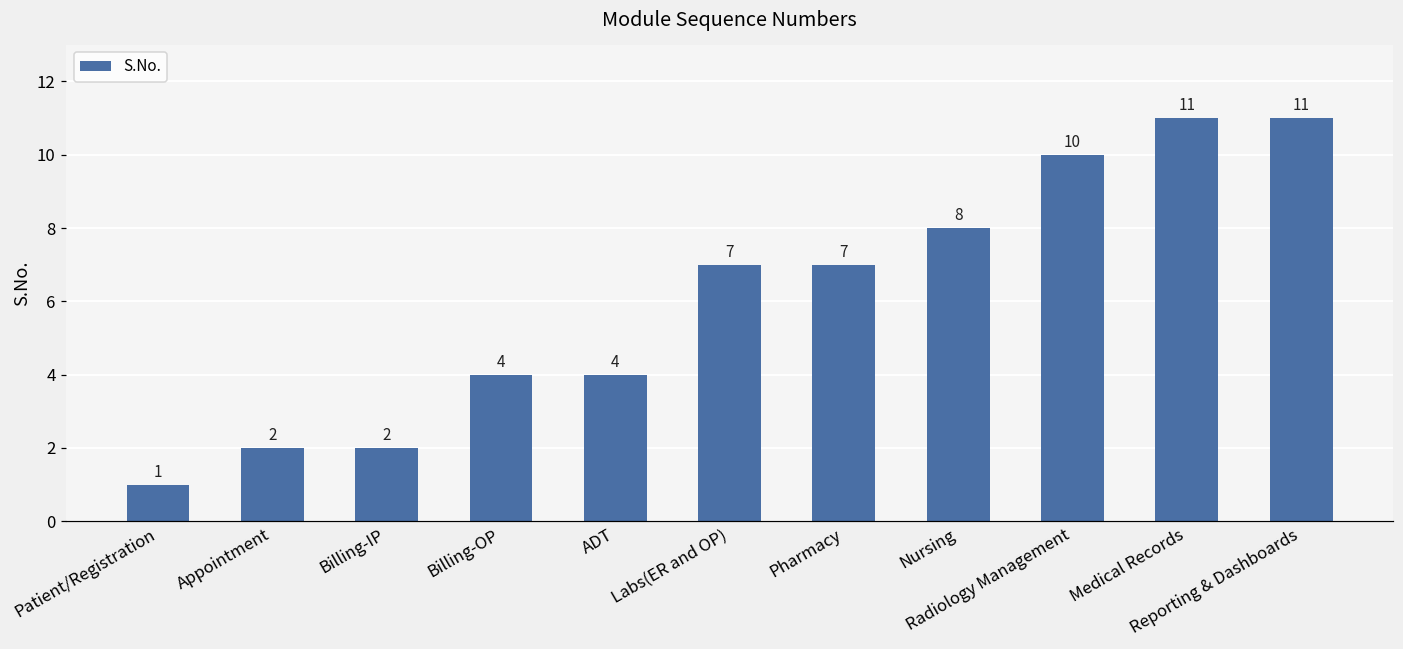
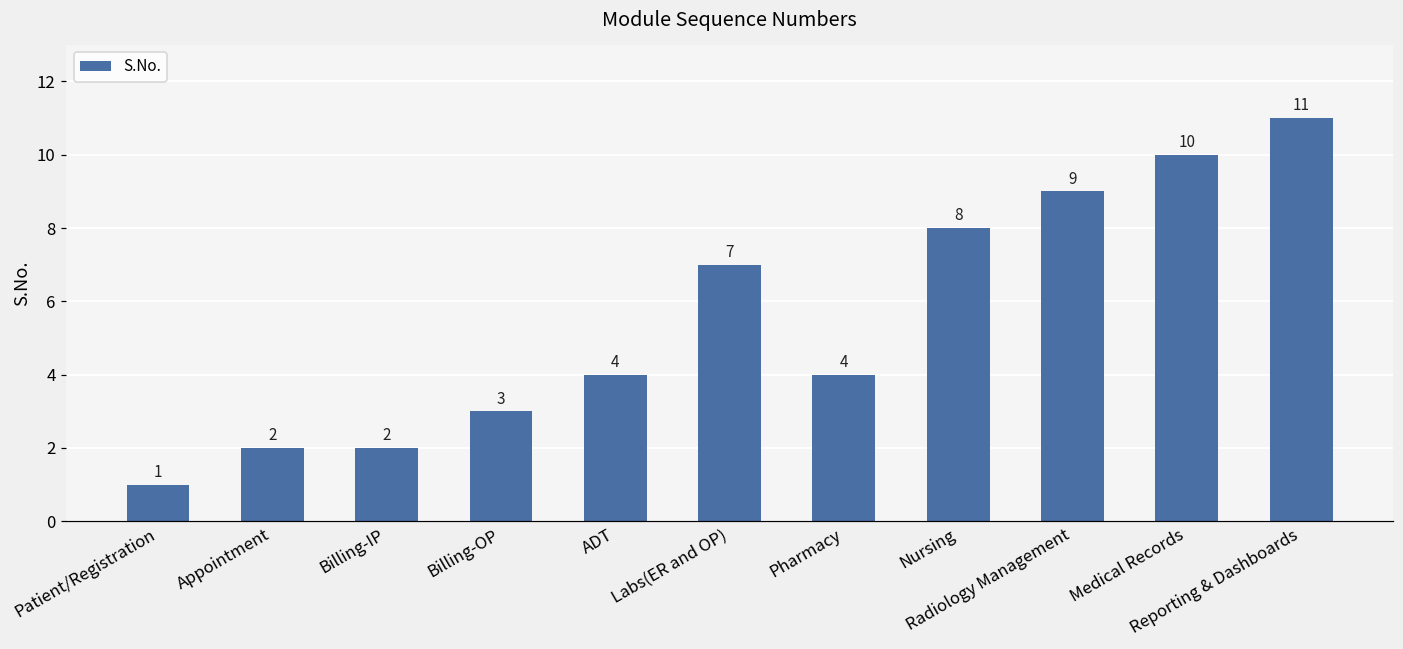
  {
    "Patient/Registration": 1,
    "Appointment": 2,
    "Billing-IP": 2,
-   "Billing-OP": 4,
+   "Billing-OP": 3,
    "ADT": 4,
    "Labs(ER and OP)": 7,
-   "Pharmacy": 7,
+   "Pharmacy": 4,
    "Nursing": 8,
-   "Radiology Management": 10,
-   "Medical Records": 11,
+   "Radiology Management": 9,
+   "Medical Records": 10,
    "Reporting & Dashboards": 11
  }
